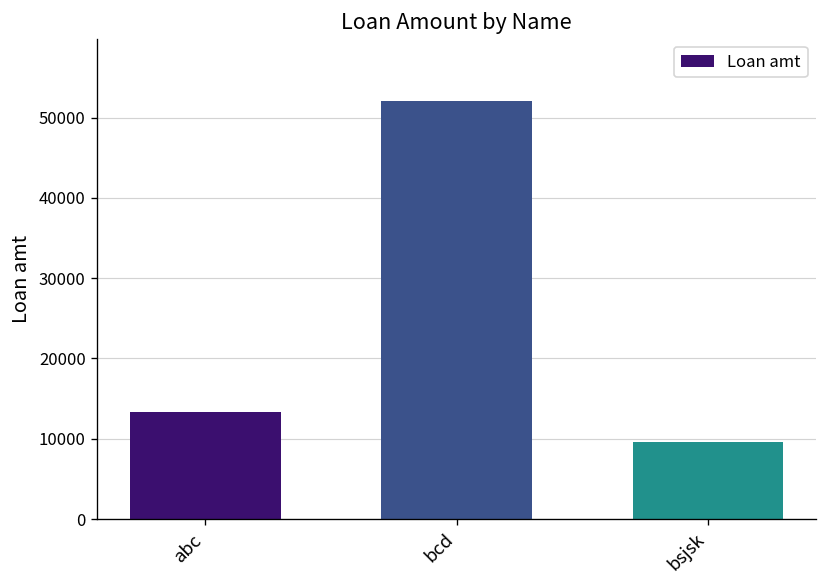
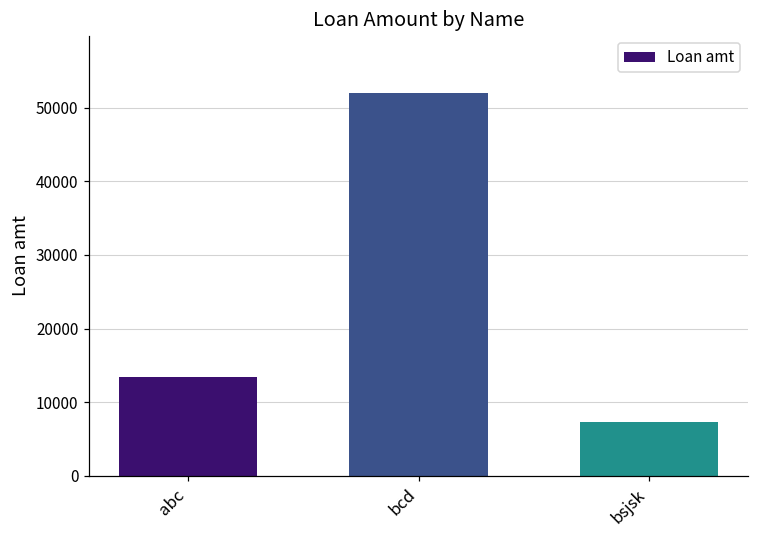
  {
    "abc": 13000,
    "bcd": 52000,
-   "bsjsk": 10000
+   "bsjsk": 7000
  }
